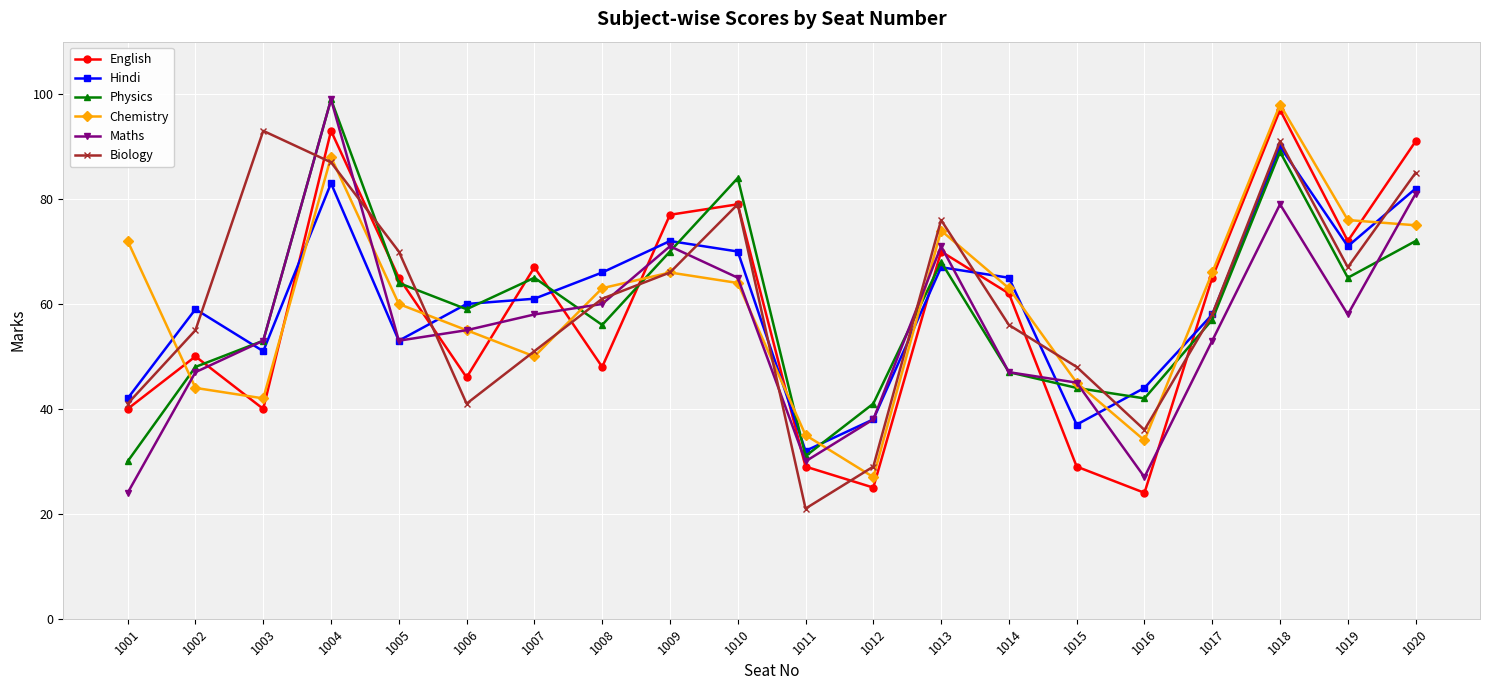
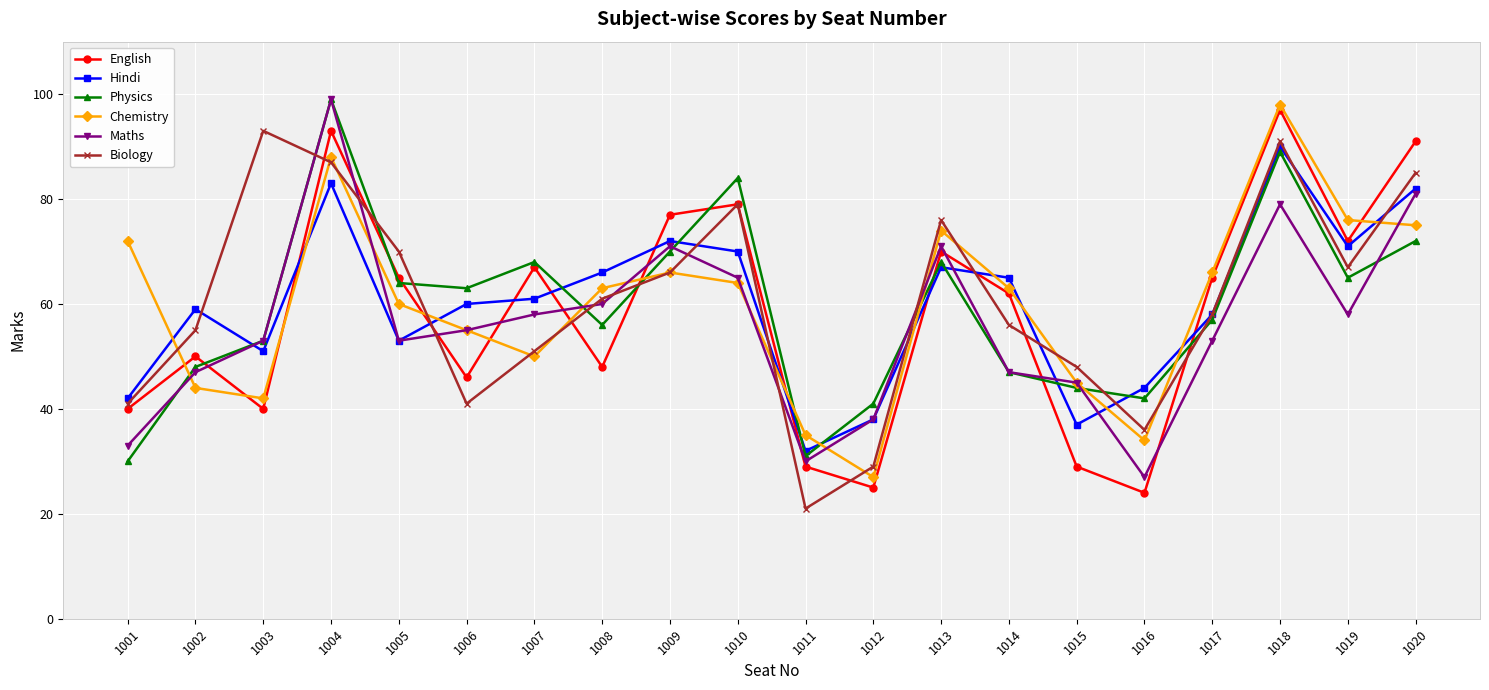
  {
    "English": {
      "1001": 40,
      "1002": 50,
      "1003": 40,
      "1004": 93,
      "1005": 65,
      "1006": 46,
      "1007": 67,
      "1008": 48,
      "1009": 77,
      "1011": 29,
      "1012": 25,
      "1013": 70,
      "1014": 62,
      "1015": 29,
      "1016": 24,
      "1017": 65,
      "1018": 97,
      "1019": 72,
      "1020": 91
    },
    "Hindi": {
      "1001": 42,
      "1002": 59,
      "1003": 51,
      "1004": 83,
      "1006": 60,
      "1007": 61,
      "1008": 66,
      "1009": 72,
      "1010": 70,
      "1011": 32,
      "1013": 67,
      "1014": 65,
      "1015": 37,
      "1016": 44,
      "1018": 90,
      "1019": 71,
      "1020": 82
    },
    "Physics": {
      "1001": 30,
      "1002": 48,
      "1005": 64,
-     "1006": 59,
-     "1007": 65,
+     "1006": 63,
+     "1007": 68,
      "1008": 56,
      "1009": 70,
      "1010": 84,
      "1011": 31,
      "1012": 41,
      "1013": 68,
      "1015": 44,
      "1016": 42,
      "1017": 57,
      "1018": 89,
      "1019": 65,
      "1020": 72
    },
    "Chemistry": {
      "1001": 72,
      "1002": 44,
      "1003": 42,
      "1004": 88,
      "1005": 60,
      "1007": 50,
      "1008": 63,
      "1010": 64,
      "1011": 35,
      "1012": 27,
      "1013": 74,
      "1014": 63,
      "1016": 34,
      "1017": 66,
      "1018": 98,
      "1019": 76,
      "1020": 75
    },
    "Maths": {
-     "1001": 24,
+     "1001": 33,
      "1002": 47,
      "1007": 58,
      "1008": 60,
      "1009": 71,
      "1010": 65,
      "1011": 30,
      "1013": 71,
      "1016": 27,
      "1017": 53,
      "1018": 79,
      "1019": 58,
      "1020": 81
    },
    "Biology": {
      "1001": 41,
      "1002": 55,
      "1003": 93,
      "1004": 87,
      "1005": 70,
      "1006": 41,
      "1007": 51,
      "1008": 61,
      "1011": 21,
      "1012": 29,
      "1013": 76,
      "1014": 56,
      "1015": 48,
      "1016": 36,
      "1018": 91,
      "1019": 67,
      "1020": 85
    }
  }
